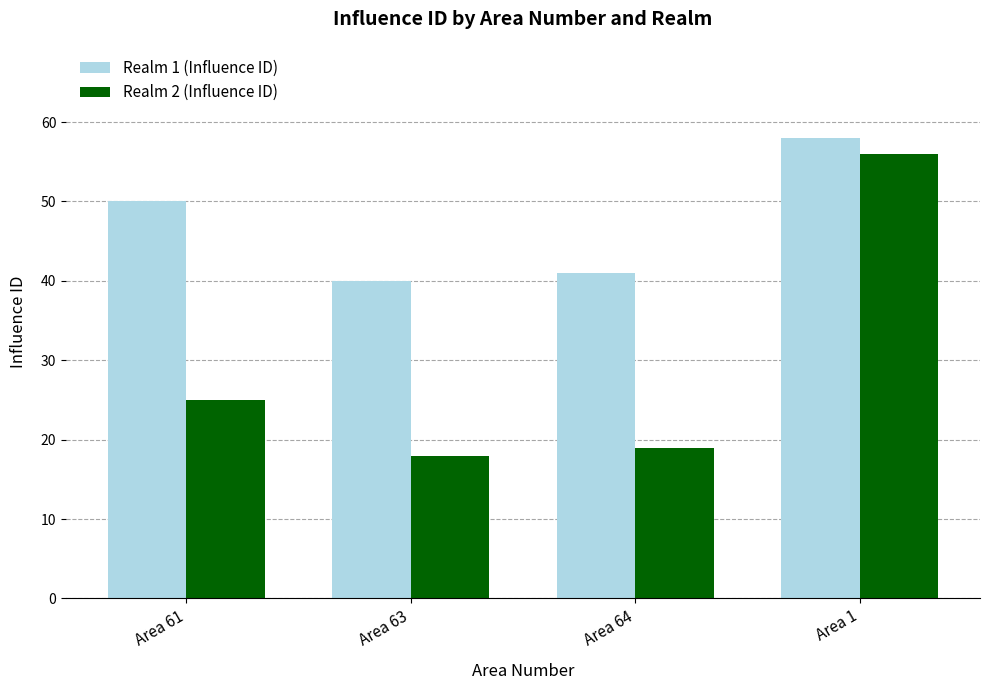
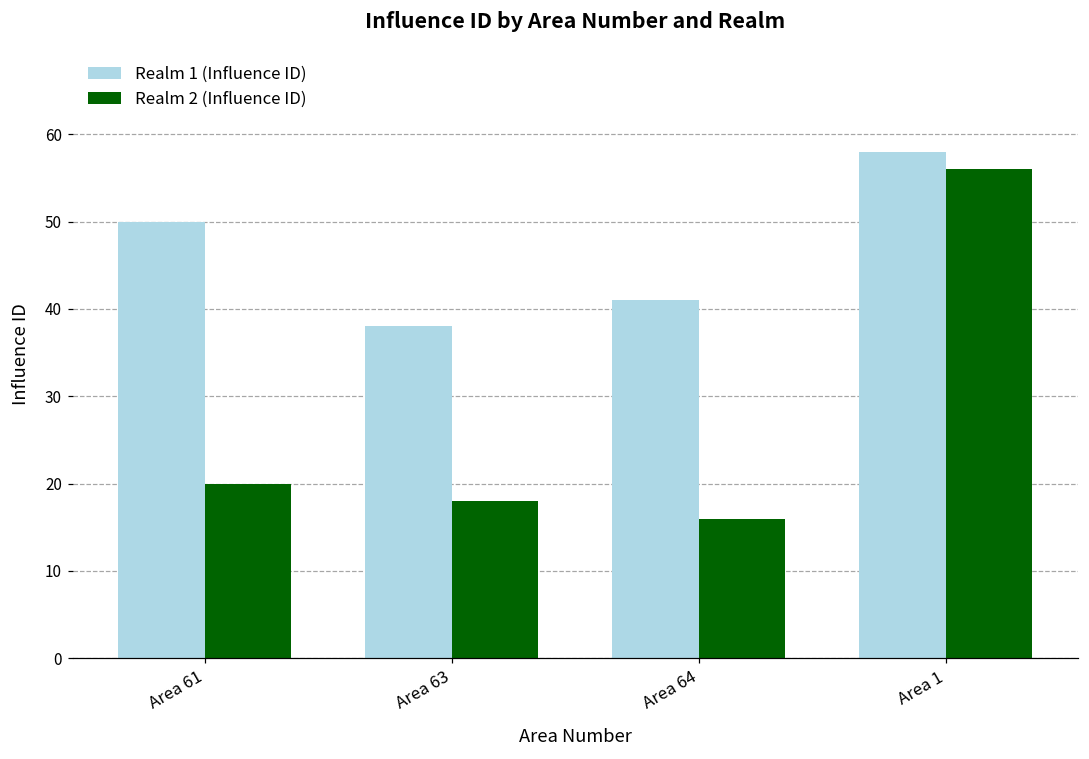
  {
    "Realm 1 (Influence ID)": {
      "Area 61": 50,
-     "Area 63": 40,
+     "Area 63": 38,
      "Area 64": 41,
      "Area 1": 58
    },
    "Realm 2 (Influence ID)": {
-     "Area 61": 25,
+     "Area 61": 20,
      "Area 63": 18,
-     "Area 64": 19,
+     "Area 64": 16,
      "Area 1": 56
    }
  }
